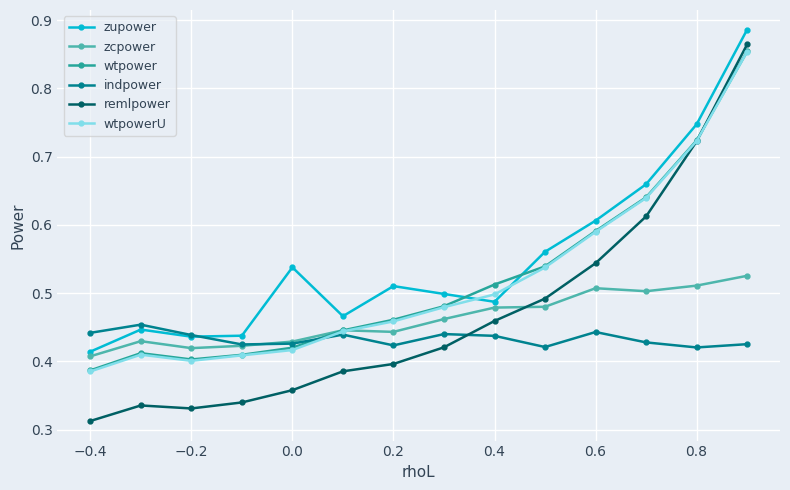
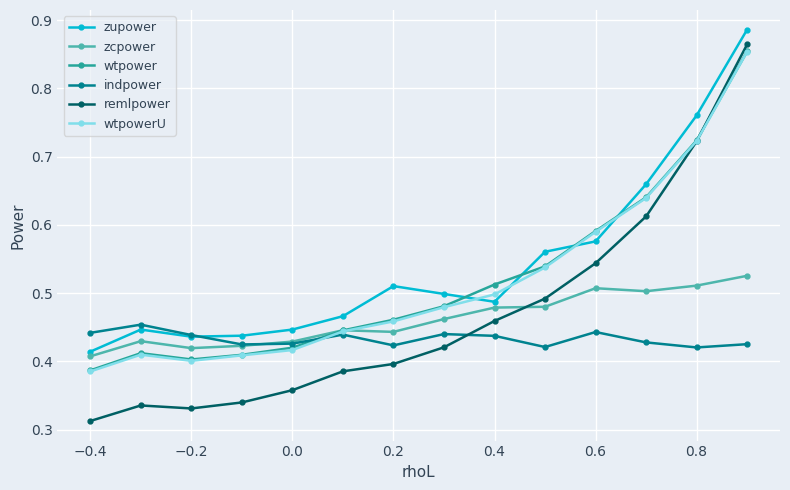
  {
    "zupower": {
      "−0.4": 0.41,
-     "0.0": 0.54,
+     "0.0": 0.45,
      "0.2": 0.51,
      "0.4": 0.49,
-     "0.6": 0.61,
-     "0.8": 0.75
+     "0.6": 0.58,
+     "0.8": 0.76
    },
    "wtpowerU": {
      "0.4": 0.50
    }
  }
